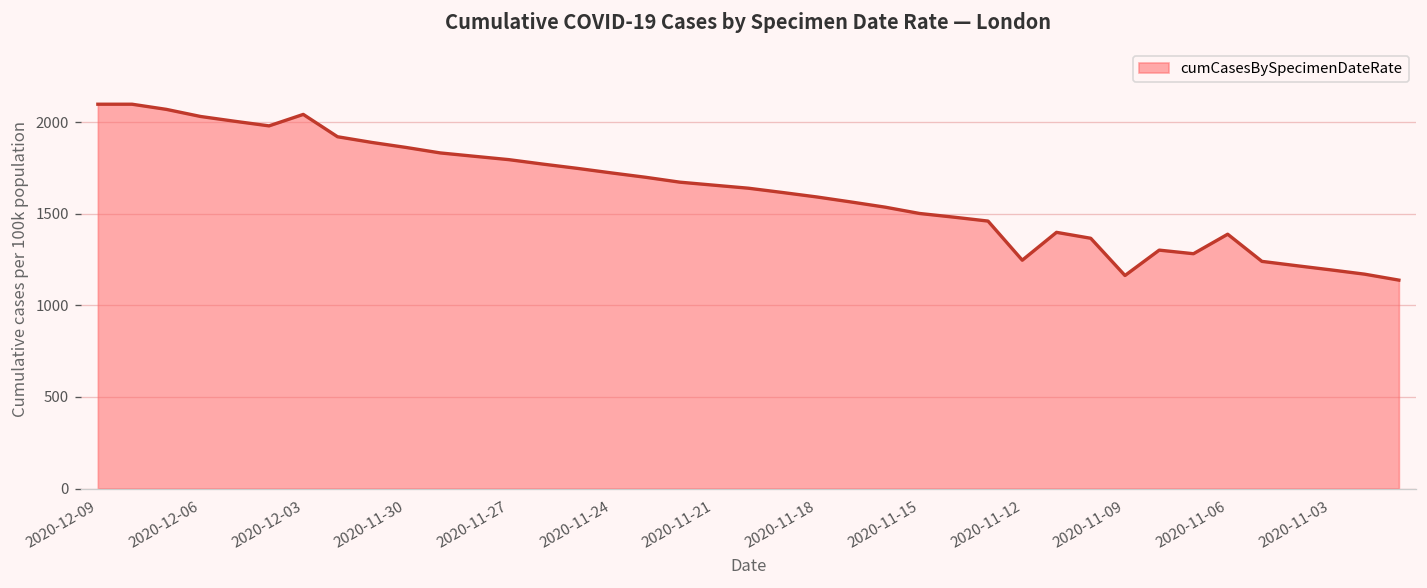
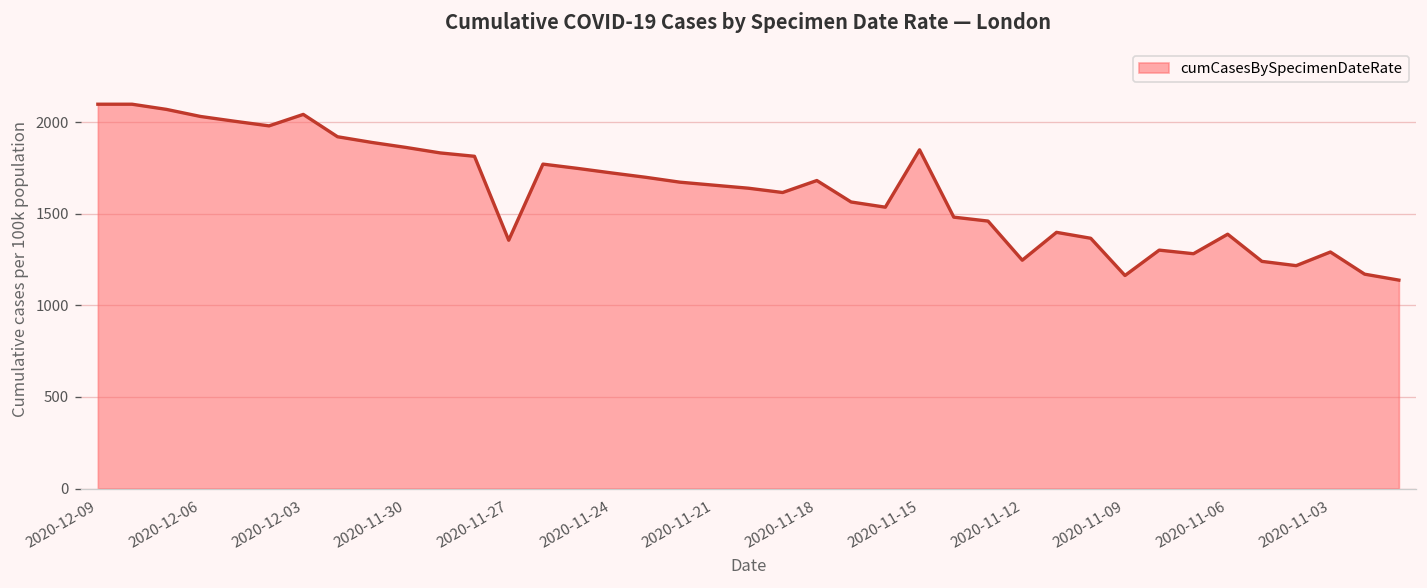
  {
    "2020-12-09": 2100,
    "2020-12-06": 2030,
    "2020-12-03": 2040,
    "2020-11-30": 1860,
-   "2020-11-27": 1800,
+   "2020-11-27": 1360,
    "2020-11-24": 1720,
    "2020-11-21": 1660,
-   "2020-11-18": 1590,
-   "2020-11-15": 1500,
+   "2020-11-18": 1680,
+   "2020-11-15": 1850,
    "2020-11-12": 1250,
    "2020-11-09": 1160,
    "2020-11-06": 1390,
-   "2020-11-03": 1190
+   "2020-11-03": 1290
  }
